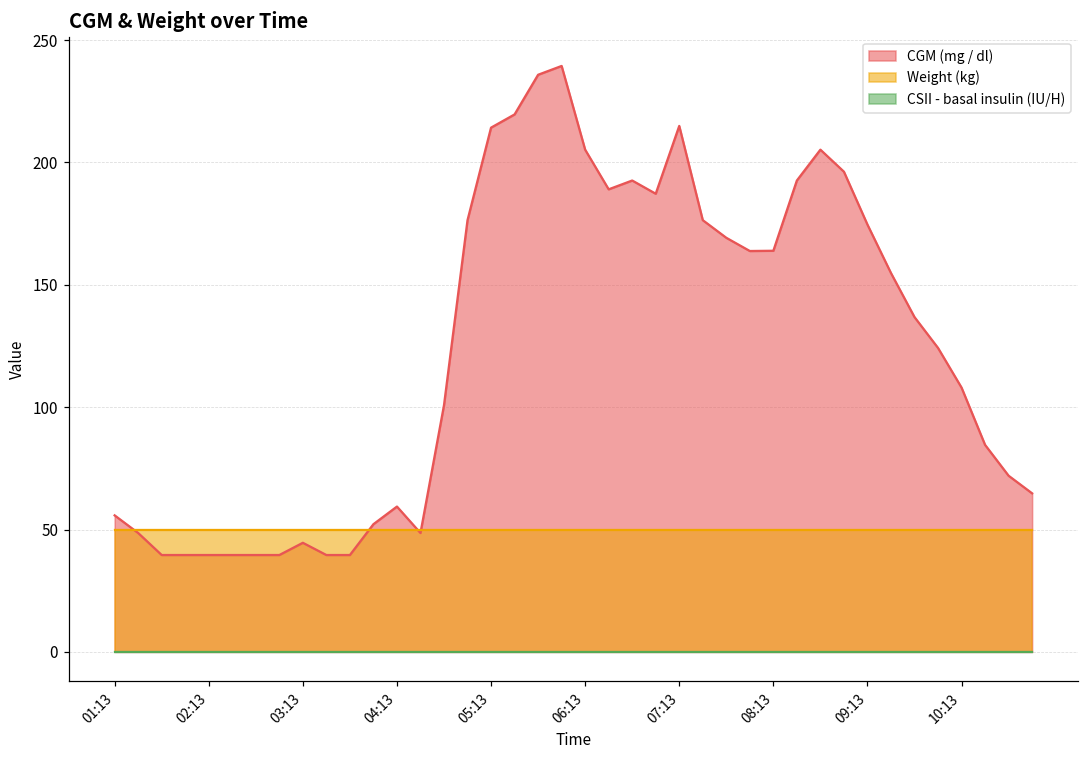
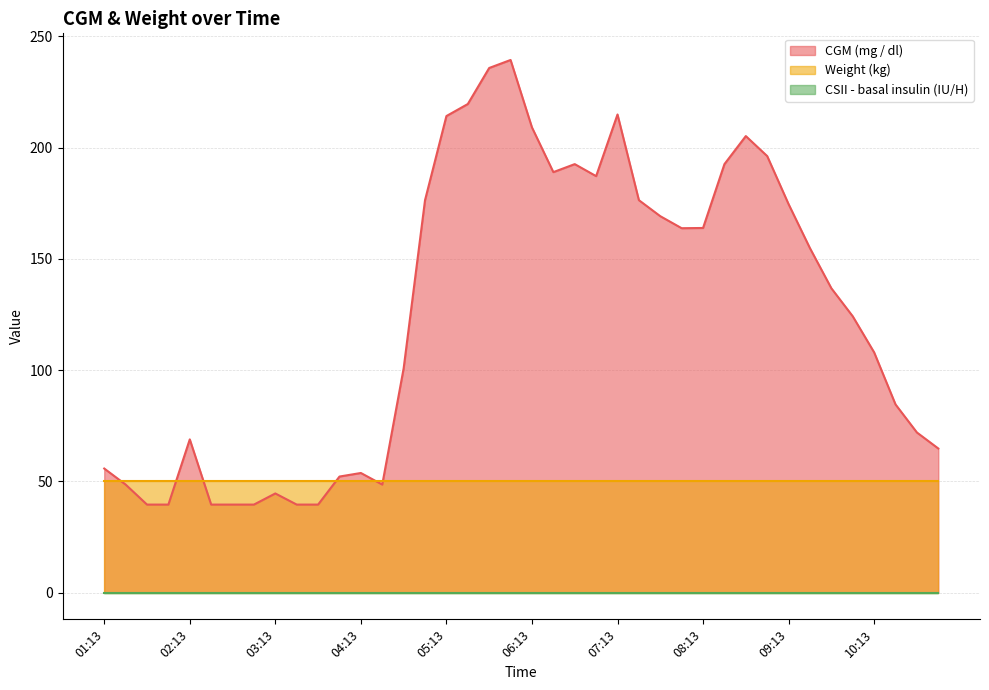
  {
    "CGM (mg / dl)": {
      "01:13": 56,
-     "02:13": 40,
+     "02:13": 69,
      "03:13": 45,
-     "04:13": 59,
+     "04:13": 54,
      "05:13": 214,
-     "06:13": 205,
+     "06:13": 209,
      "07:13": 215,
      "08:13": 164,
      "09:13": 175,
      "10:13": 108
    },
    "Weight (kg)": {
      "01:13": 50,
      "02:13": 50,
      "03:13": 50,
      "04:13": 50,
      "05:13": 50,
      "06:13": 50,
      "07:13": 50,
      "08:13": 50,
      "09:13": 50,
      "10:13": 50
    },
    "CSII - basal insulin (IU/H)": {
      "01:13": 0,
      "02:13": 0,
      "03:13": 0,
      "04:13": 0,
      "05:13": 0,
      "06:13": 0,
      "07:13": 0,
      "08:13": 0,
      "09:13": 0,
      "10:13": 0
    }
  }
